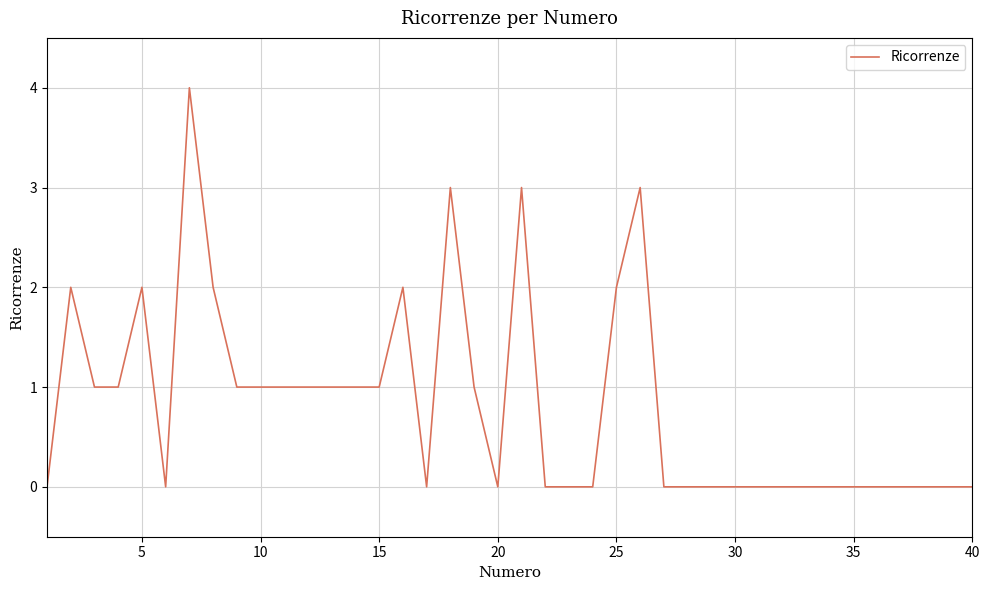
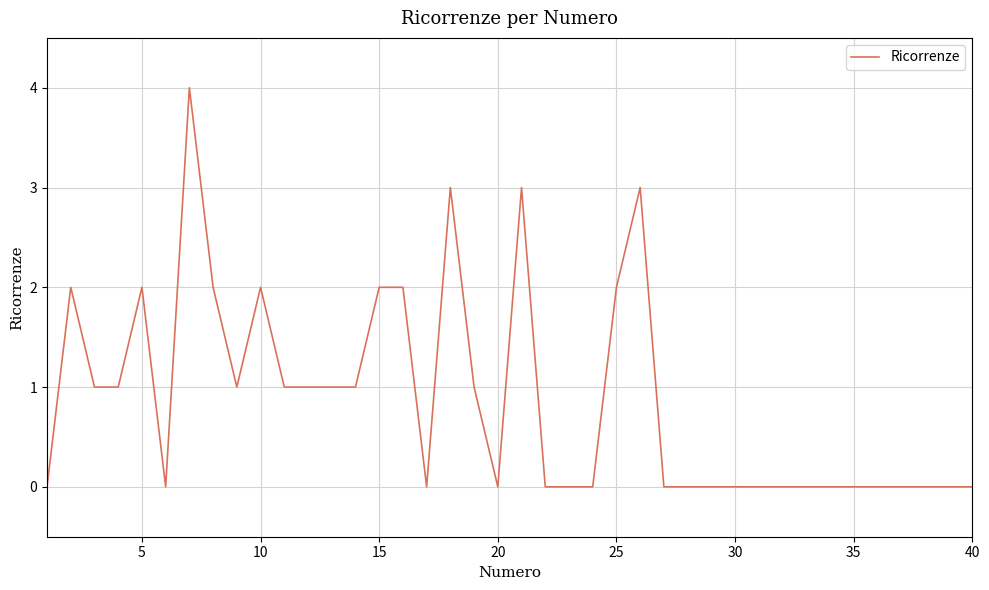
  {
    "5": 2,
-   "10": 1,
-   "15": 1,
+   "10": 2,
+   "15": 2,
    "20": 0,
    "25": 2,
    "30": 0,
    "35": 0,
    "40": 0
  }
